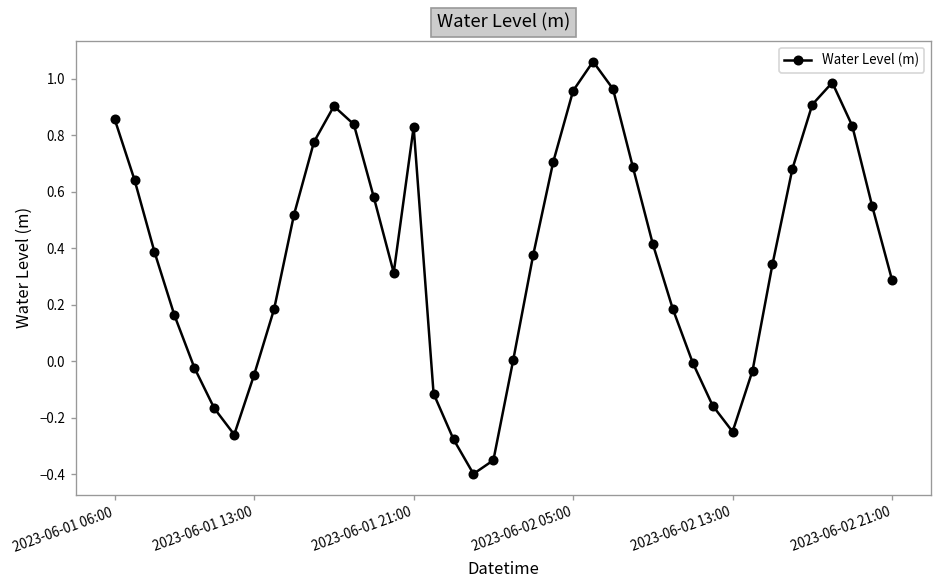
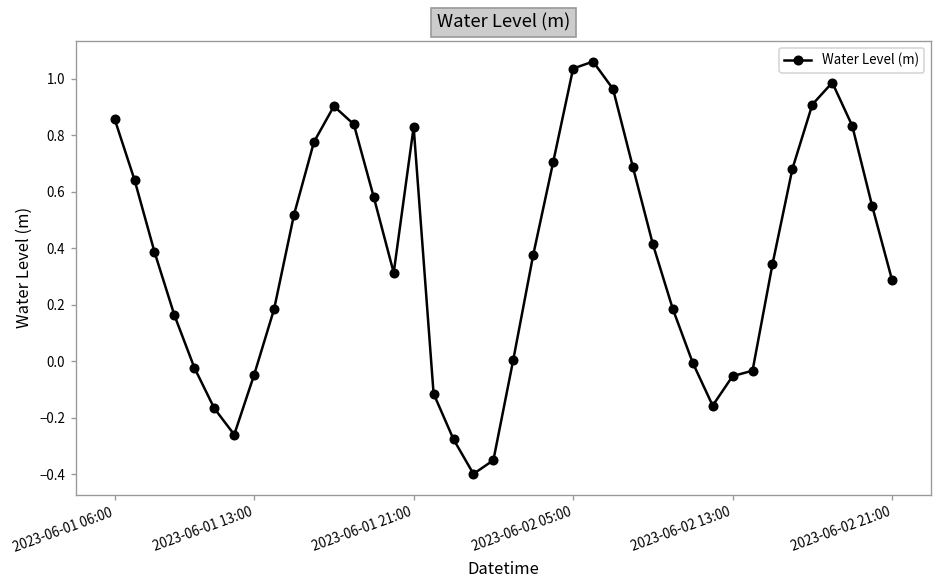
  {
    "2023-06-01 06:00": 0.86,
    "2023-06-01 13:00": -0.05,
    "2023-06-01 21:00": 0.83,
-   "2023-06-02 05:00": 0.96,
-   "2023-06-02 13:00": -0.25,
+   "2023-06-02 05:00": 1.04,
+   "2023-06-02 13:00": -0.05,
    "2023-06-02 21:00": 0.29
  }
